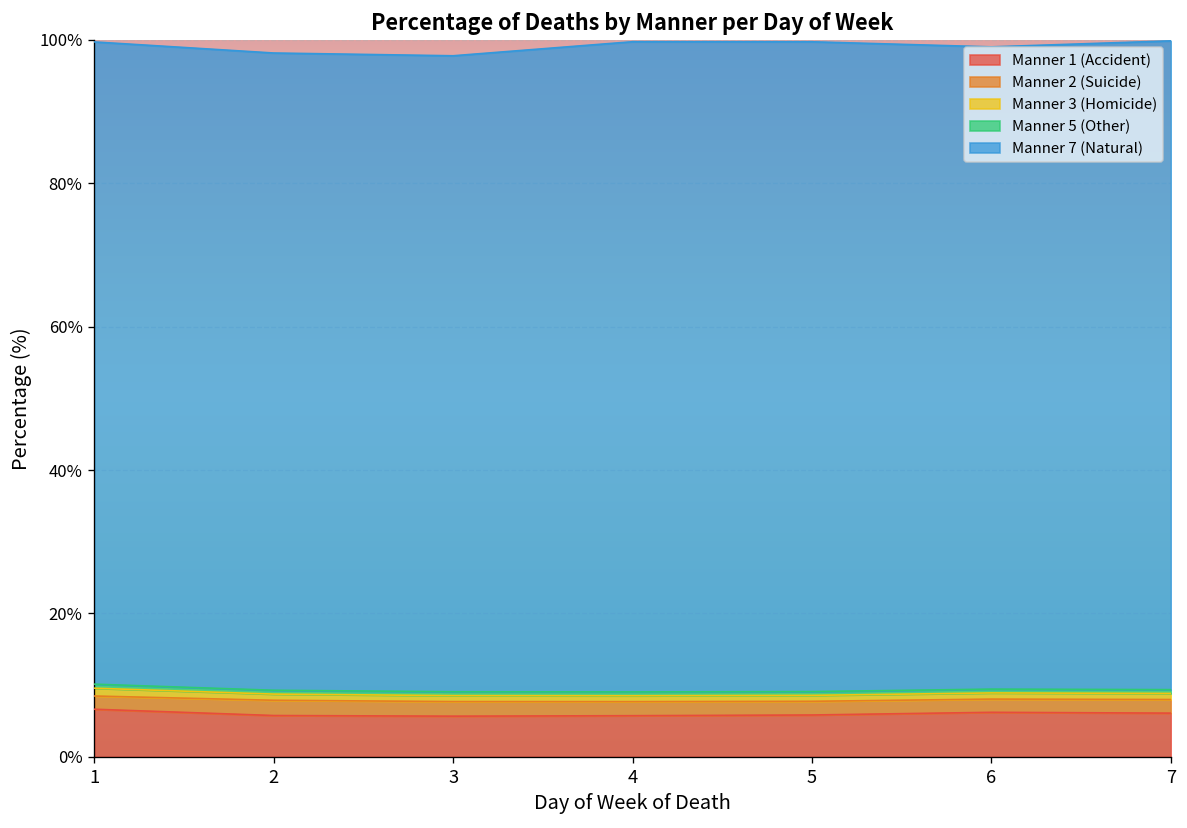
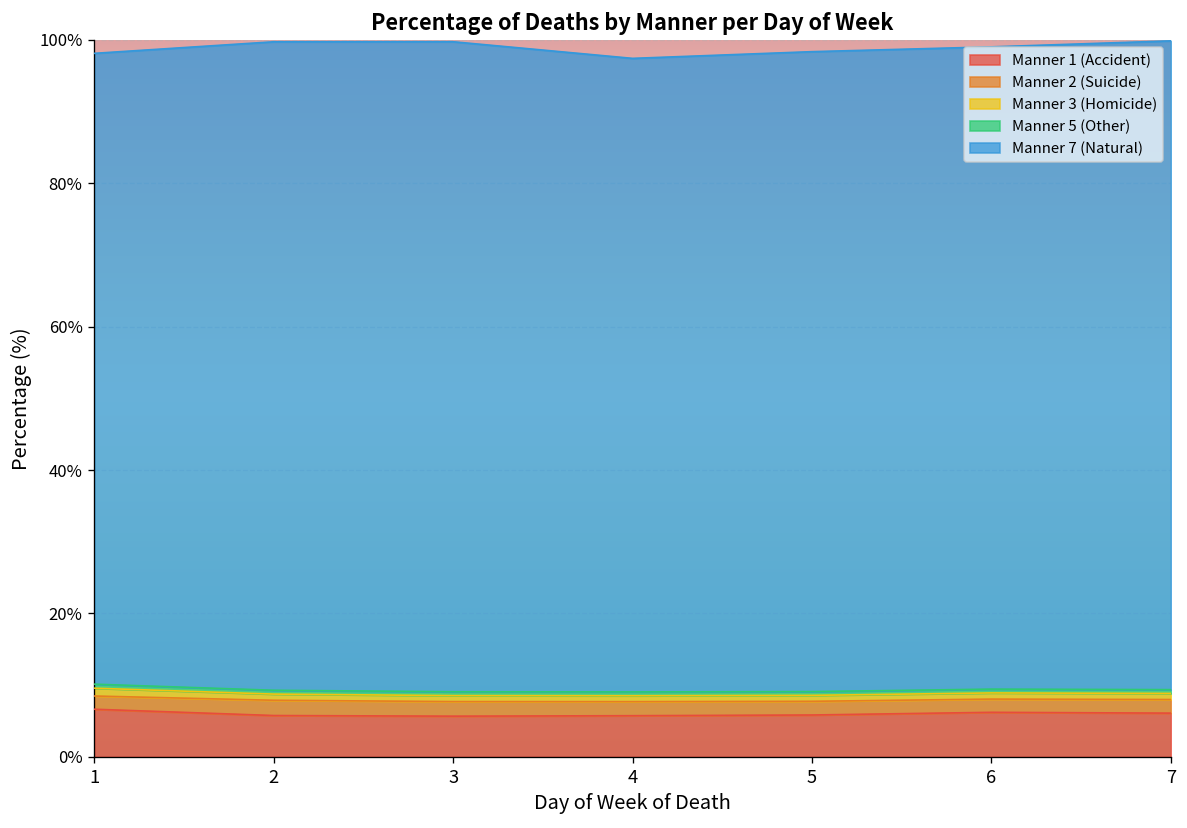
  {
    "Manner 3 (Homicide)": {
      "1": "1%",
      "2": "1%",
      "3": "1%",
      "4": "1%",
      "5": "1%",
      "6": "1%",
      "7": "1%"
    },
    "Manner 5 (Other)": {
      "1": "1%",
      "2": "1%",
      "3": "1%",
      "4": "1%",
      "5": "1%",
      "6": "1%",
      "7": "1%"
    },
    "Manner 7 (Natural)": {
-     "1": "90%",
-     "2": "89%",
-     "3": "89%",
-     "4": "91%",
-     "5": "91%",
+     "1": "88%",
+     "2": "90%",
+     "3": "91%",
+     "4": "88%",
+     "5": "89%",
      "6": "90%",
      "7": "91%"
    }
  }
